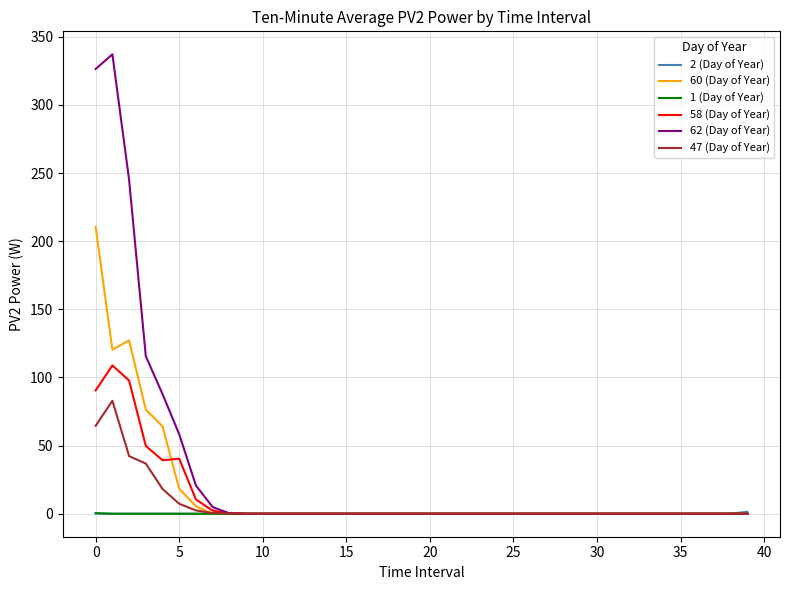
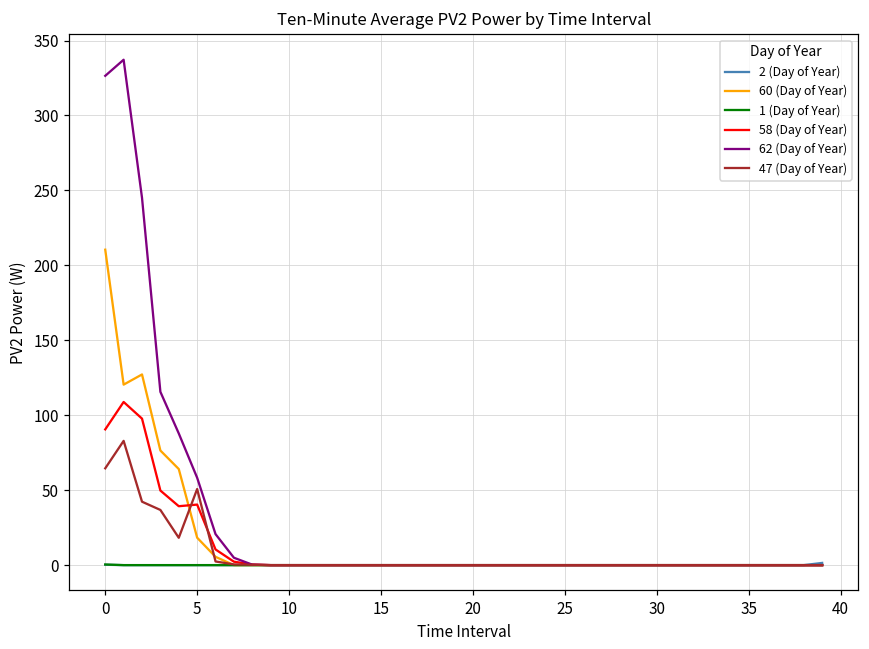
  {
    "60 (Day of Year)": {
      "0": 210,
      "5": 18
    },
    "58 (Day of Year)": {
      "0": 91,
      "5": 40
    },
    "62 (Day of Year)": {
      "0": 326,
      "5": 58
    },
    "47 (Day of Year)": {
      "0": 65,
-     "5": 7
+     "5": 51
    }
  }
